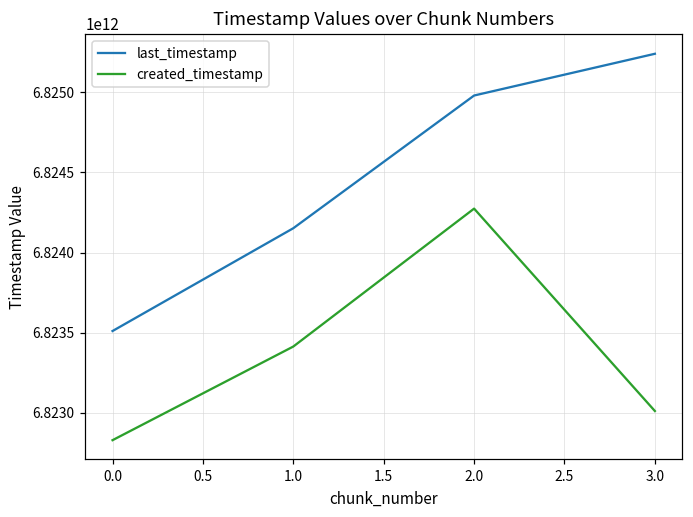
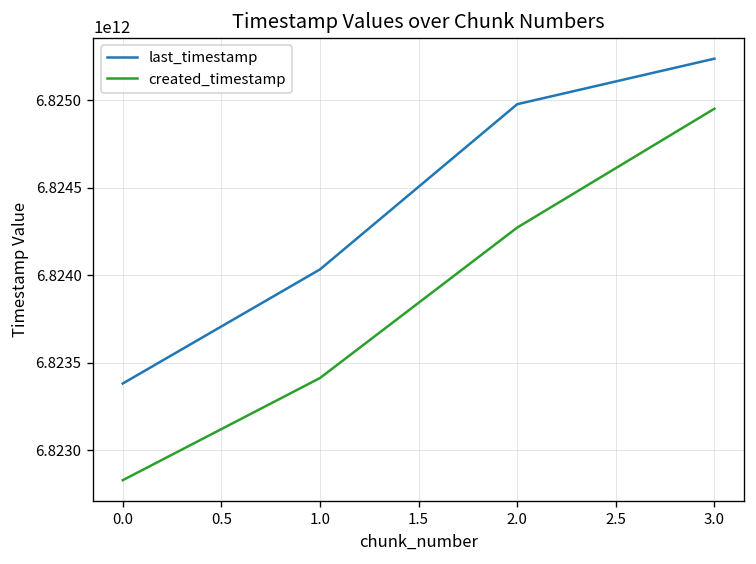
  {
    "last_timestamp": {
-     "0.0": 6823510000000,
-     "1.0": 6824150000000,
+     "0.0": 6823380000000,
+     "1.0": 6824030000000,
      "2.0": 6824980000000,
      "3.0": 6825240000000
    },
    "created_timestamp": {
      "0.0": 6822830000000,
      "1.0": 6823410000000,
      "2.0": 6824270000000,
-     "3.0": 6823010000000
+     "3.0": 6824950000000
    }
  }
